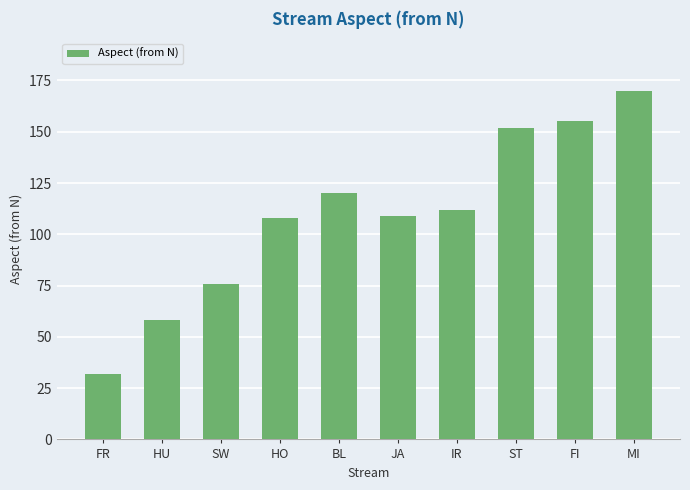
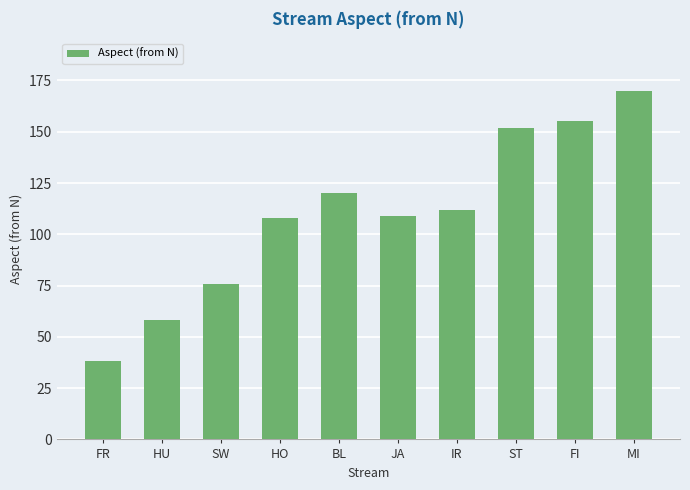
  {
-   "FR": 32,
+   "FR": 38,
    "HU": 58,
    "SW": 76,
    "HO": 108,
    "BL": 120,
    "JA": 109,
    "IR": 112,
    "ST": 152,
    "FI": 155,
    "MI": 170
  }
